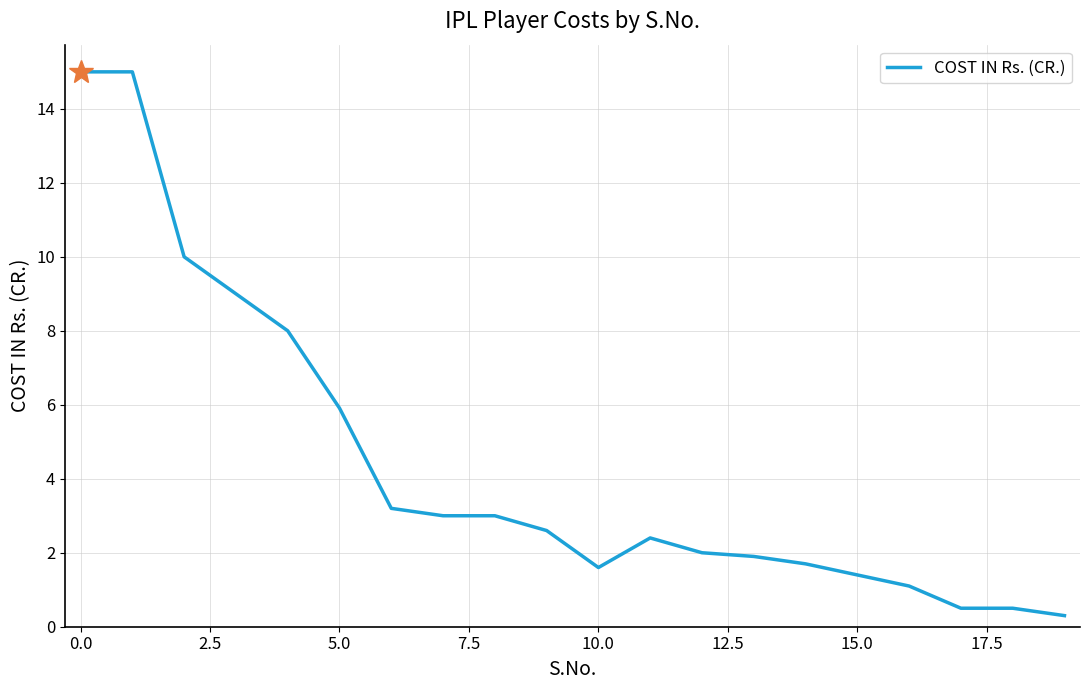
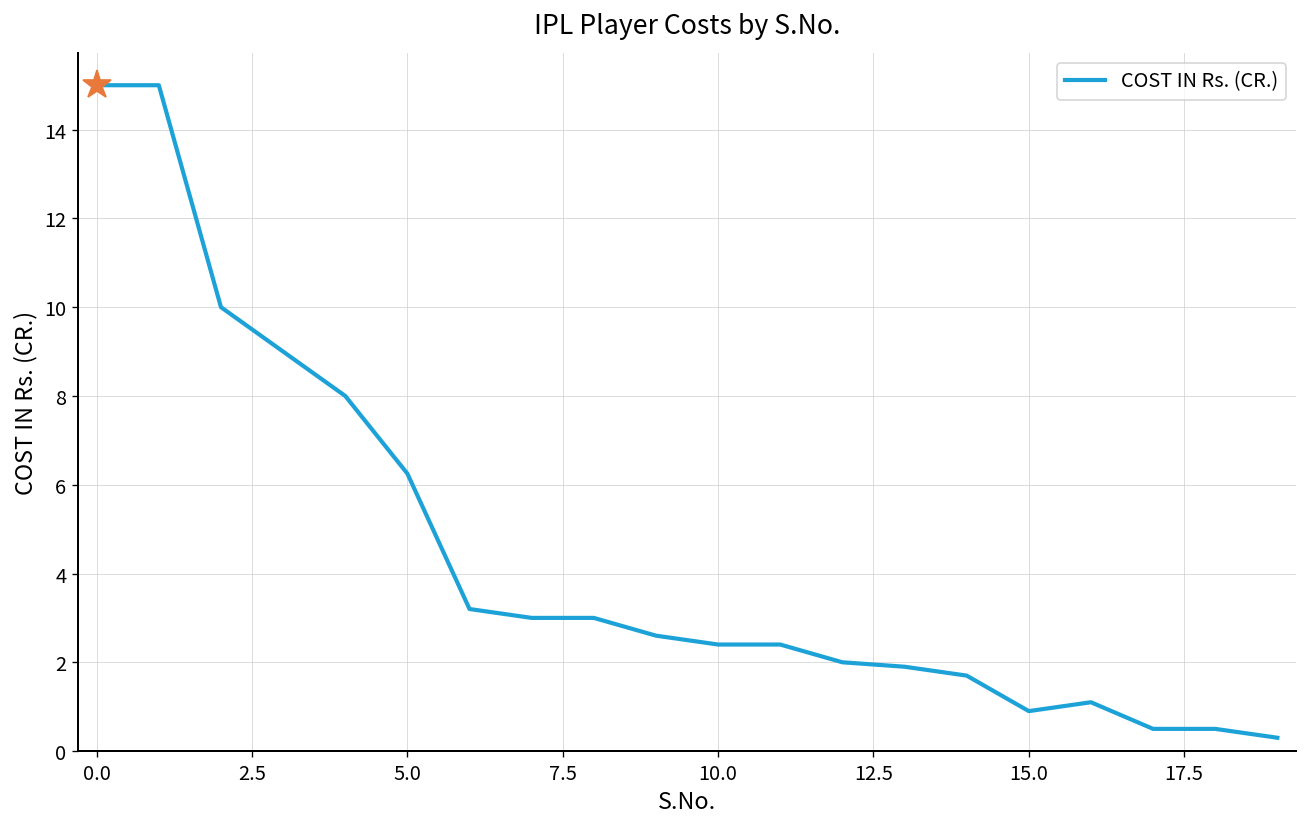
  {
    "COST IN Rs. (CR.)": {
-     "5.0": 5.9,
-     "10.0": 1.6,
-     "15.0": 1.4
+     "5.0": 6.3,
+     "10.0": 2.4,
+     "15.0": 0.9
    }
  }
